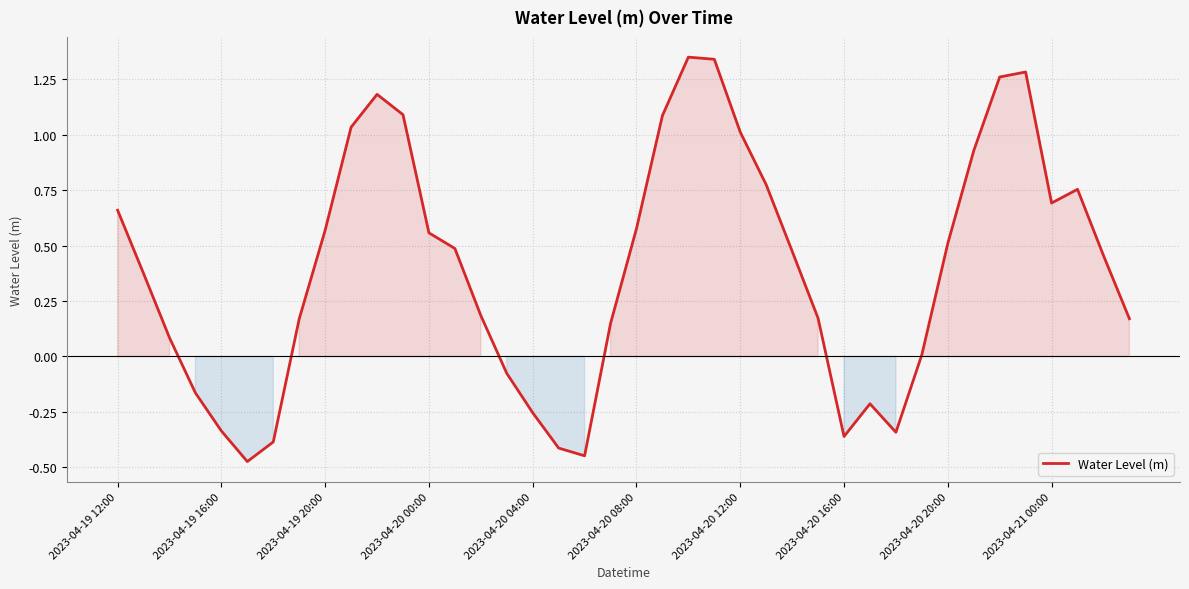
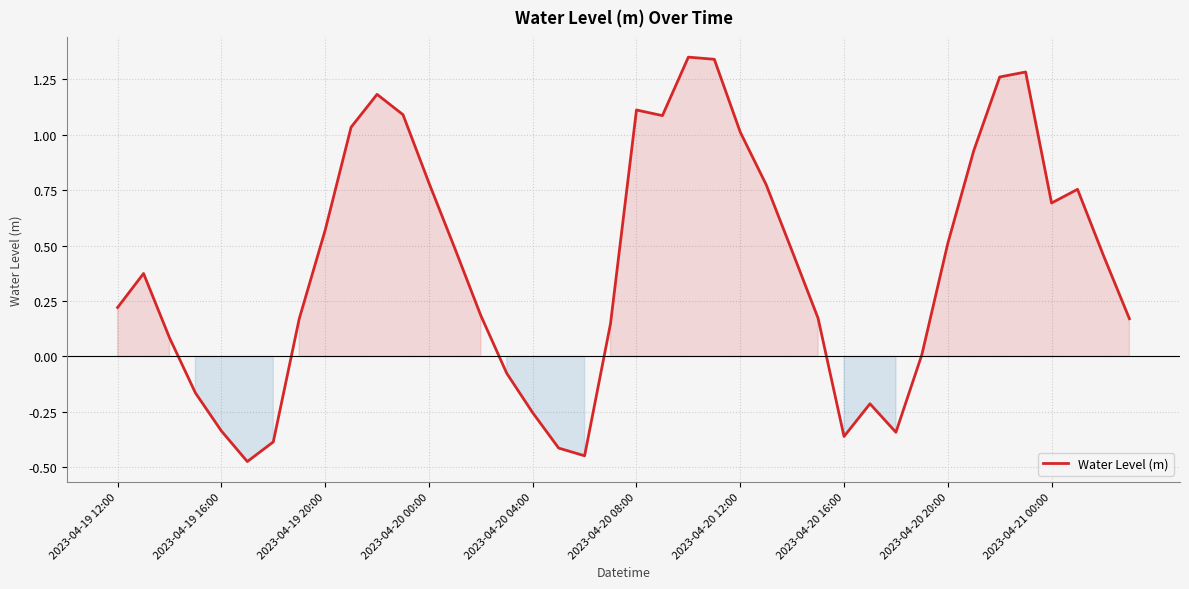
  {
-   "2023-04-19 12:00": 0.66,
+   "2023-04-19 12:00": 0.22,
    "2023-04-19 16:00": -0.34,
    "2023-04-19 20:00": 0.57,
-   "2023-04-20 00:00": 0.56,
+   "2023-04-20 00:00": 0.78,
    "2023-04-20 04:00": -0.25,
-   "2023-04-20 08:00": 0.58,
+   "2023-04-20 08:00": 1.11,
    "2023-04-20 12:00": 1.01,
    "2023-04-20 16:00": -0.36,
    "2023-04-20 20:00": 0.51,
    "2023-04-21 00:00": 0.69
  }
